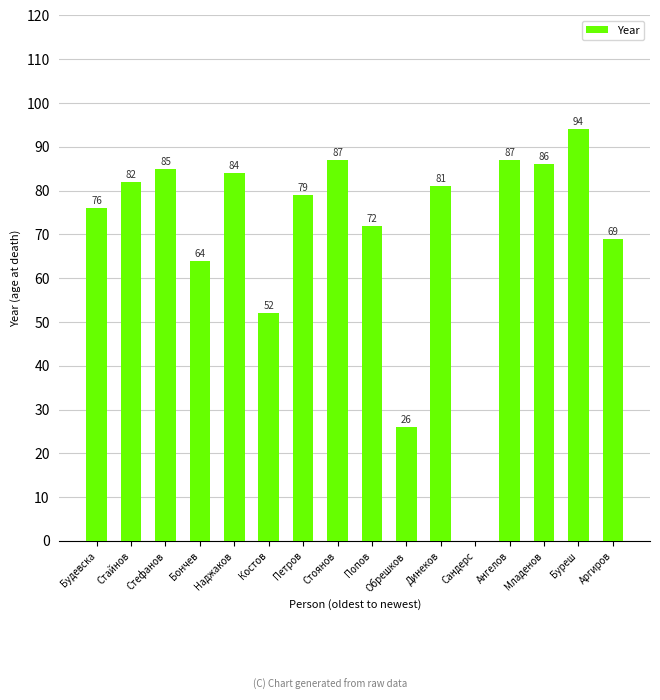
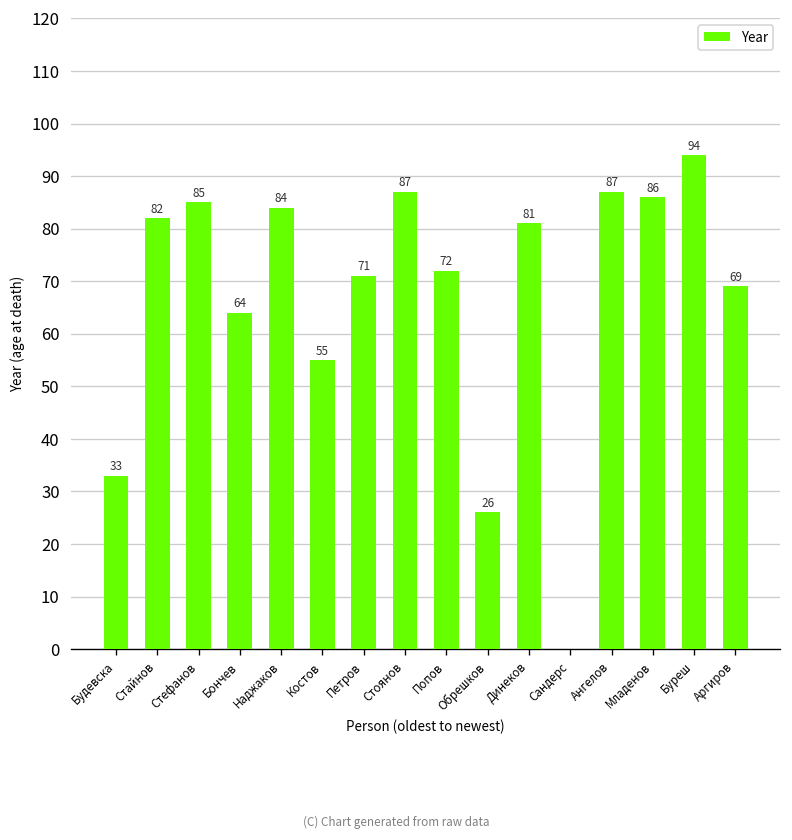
  {
-   "Будевска": 76,
+   "Будевска": 33,
    "Стайнов": 82,
    "Стефанов": 85,
    "Бончев": 64,
    "Наджаков": 84,
-   "Костов": 52,
-   "Петров": 79,
+   "Костов": 55,
+   "Петров": 71,
    "Стоянов": 87,
    "Попов": 72,
    "Обрешков": 26,
    "Динеков": 81,
    "Ангелов": 87,
    "Младенов": 86,
    "Буреш": 94,
    "Аргиров": 69
  }
